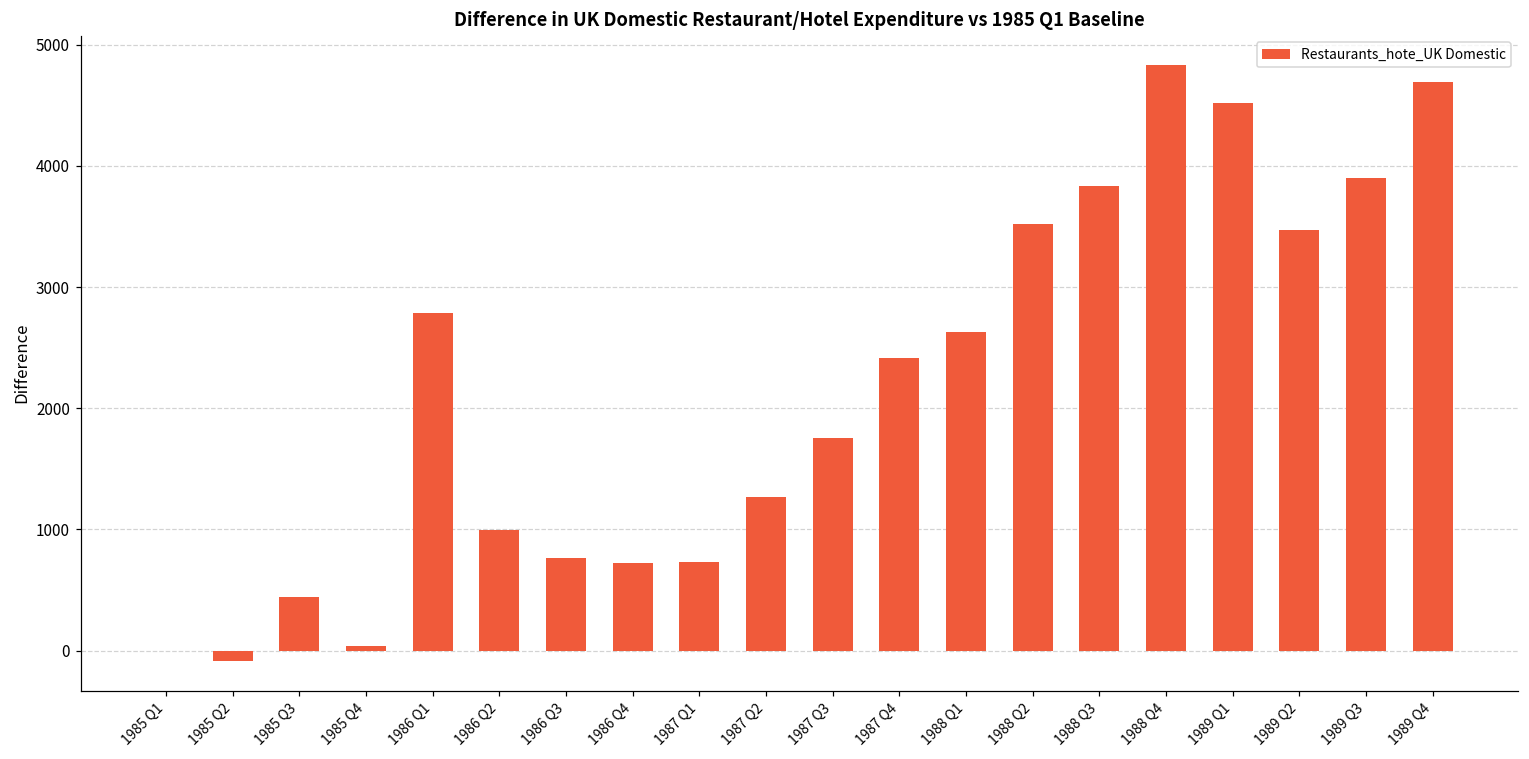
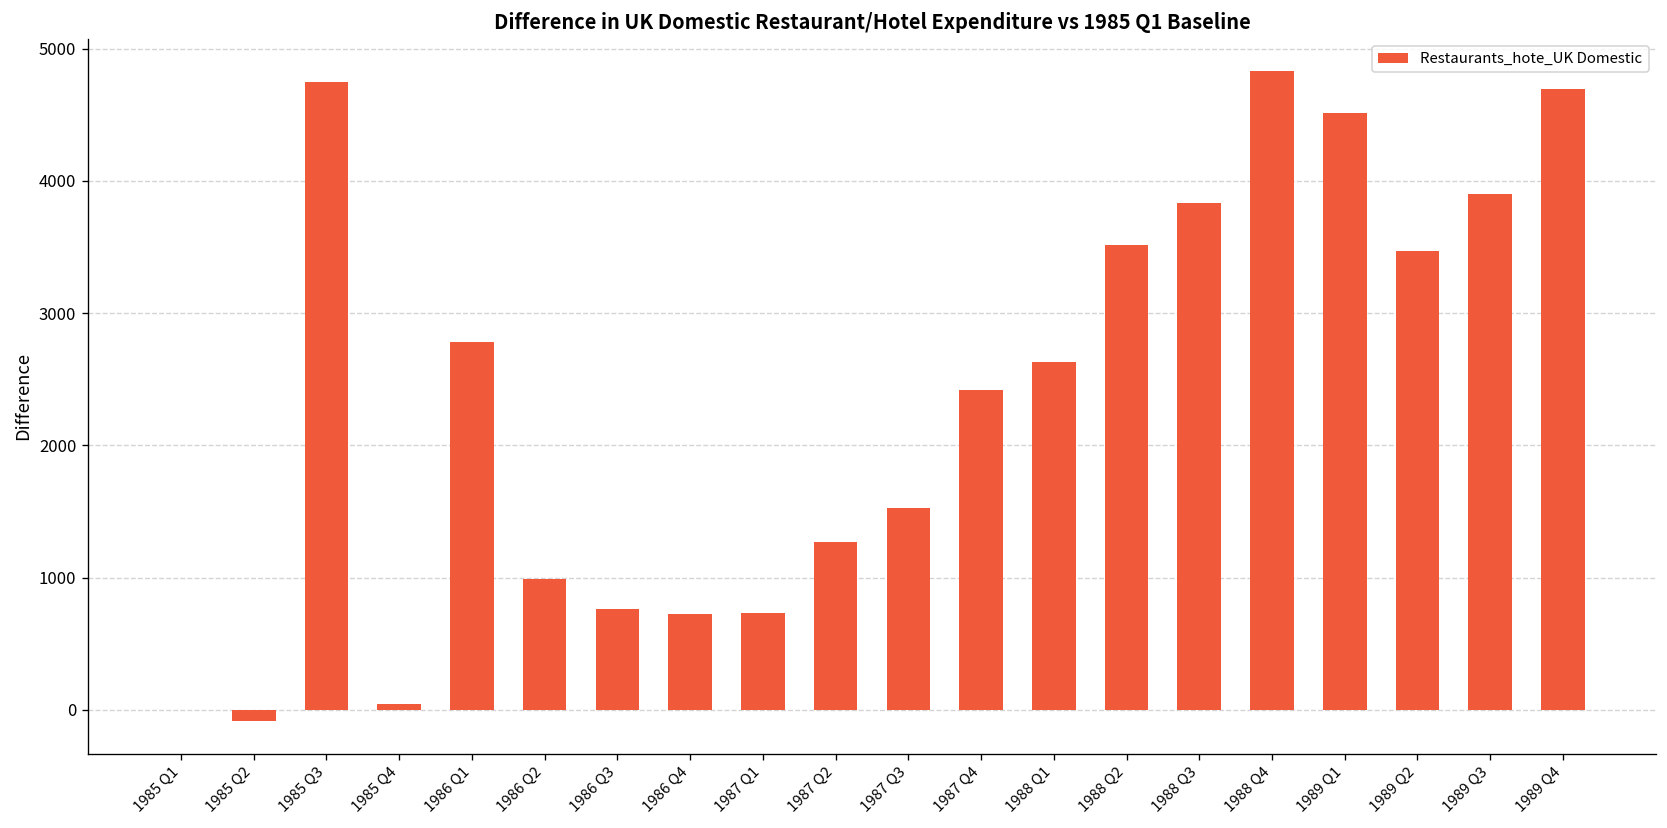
  {
    "1985 Q1": 0,
    "1985 Q2": -90,
-   "1985 Q3": 440,
+   "1985 Q3": 4750,
    "1985 Q4": 40,
    "1986 Q1": 2790,
    "1986 Q2": 990,
    "1986 Q3": 760,
    "1986 Q4": 730,
    "1987 Q1": 730,
    "1987 Q2": 1270,
-   "1987 Q3": 1760,
+   "1987 Q3": 1530,
    "1987 Q4": 2420,
    "1988 Q1": 2630,
    "1988 Q2": 3520,
    "1988 Q3": 3840,
    "1988 Q4": 4830,
    "1989 Q1": 4520,
    "1989 Q2": 3470,
    "1989 Q3": 3900,
    "1989 Q4": 4700
  }
